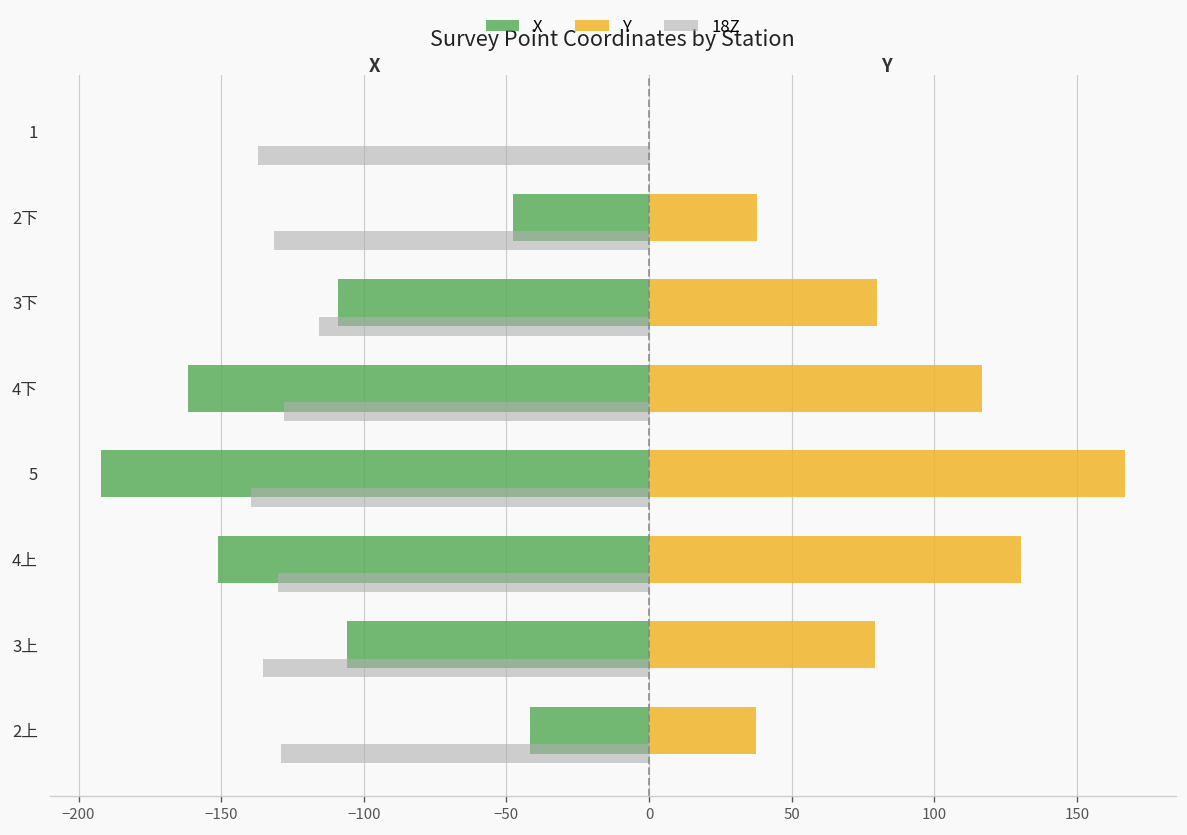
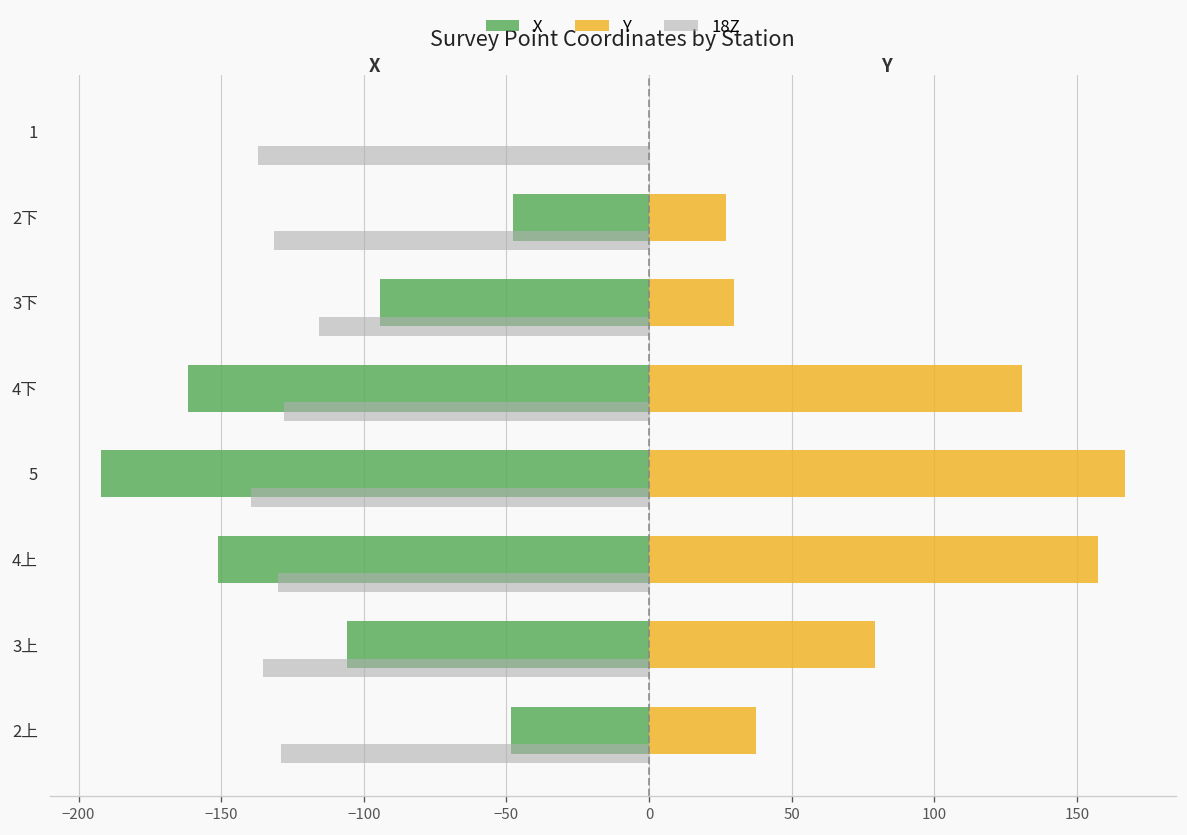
  {
    "X": {
      "1": 0,
      "2下": -48,
-     "3下": -109,
+     "3下": -94,
      "4下": -162,
      "5": -192,
      "4上": -151,
      "3上": -106,
-     "2上": -42
+     "2上": -48
    },
    "Y": {
      "1": 0,
-     "2下": 38,
-     "3下": 80,
-     "4下": 117,
+     "2下": 27,
+     "3下": 30,
+     "4下": 131,
      "5": 167,
-     "4上": 130,
+     "4上": 157,
      "3上": 79,
      "2上": 38
    },
    "18Z": {
      "1": -137,
      "2下": -131,
      "3下": -116,
      "4下": -128,
      "5": -140,
      "4上": -130,
      "3上": -135,
      "2上": -129
    }
  }
